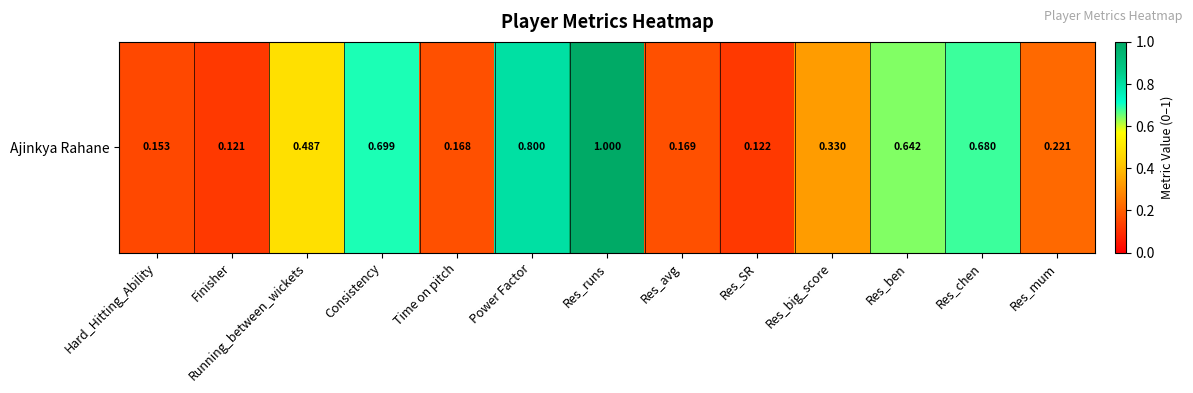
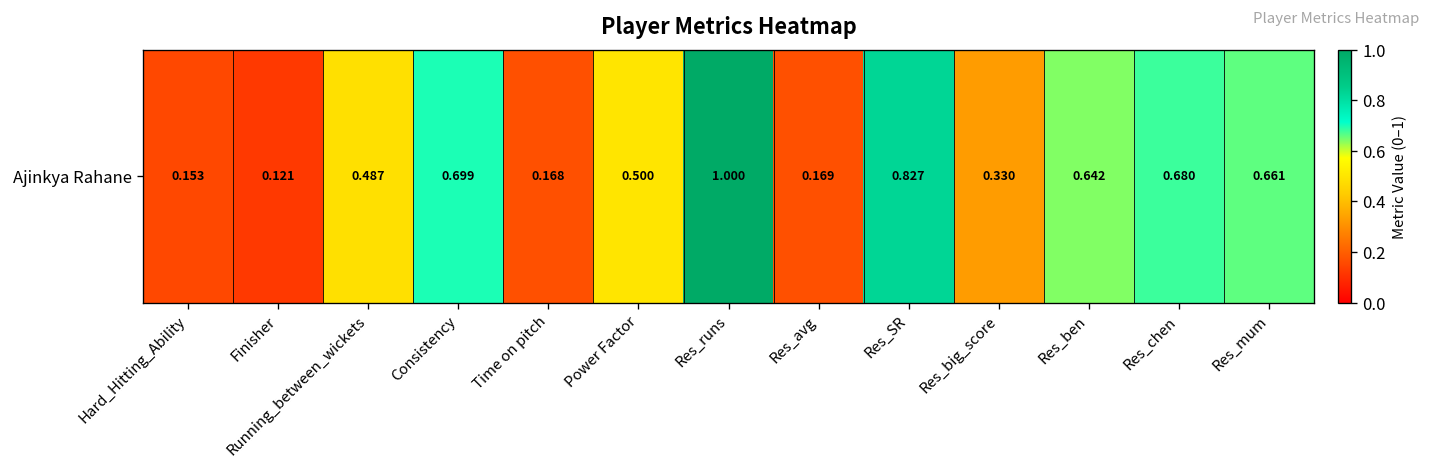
  {
    "Ajinkya Rahane": {
      "Hard_Hitting_Ability": 0.153,
      "Finisher": 0.121,
      "Running_between_wickets": 0.487,
      "Consistency": 0.699,
      "Time on pitch": 0.168,
-     "Power Factor": 0.800,
+     "Power Factor": 0.500,
      "Res_runs": 1.000,
      "Res_avg": 0.169,
-     "Res_SR": 0.122,
+     "Res_SR": 0.827,
      "Res_big_score": 0.330,
      "Res_ben": 0.642,
      "Res_chen": 0.680,
-     "Res_mum": 0.221
+     "Res_mum": 0.661
    }
  }
